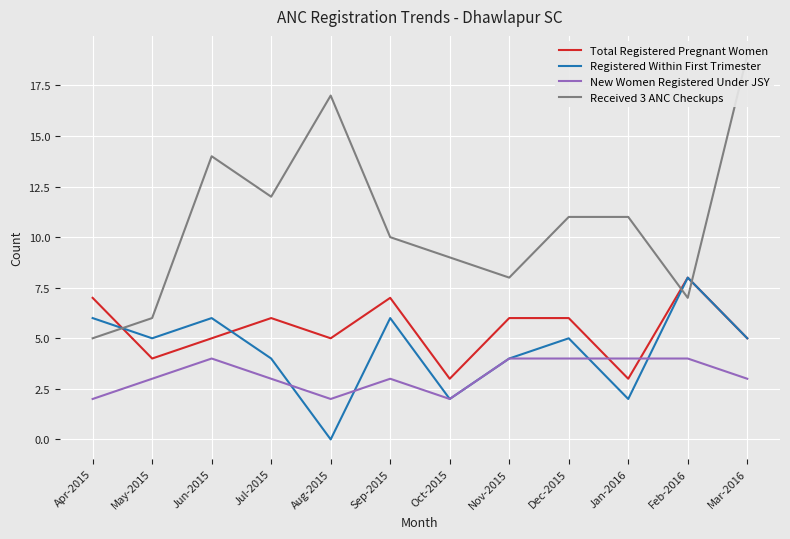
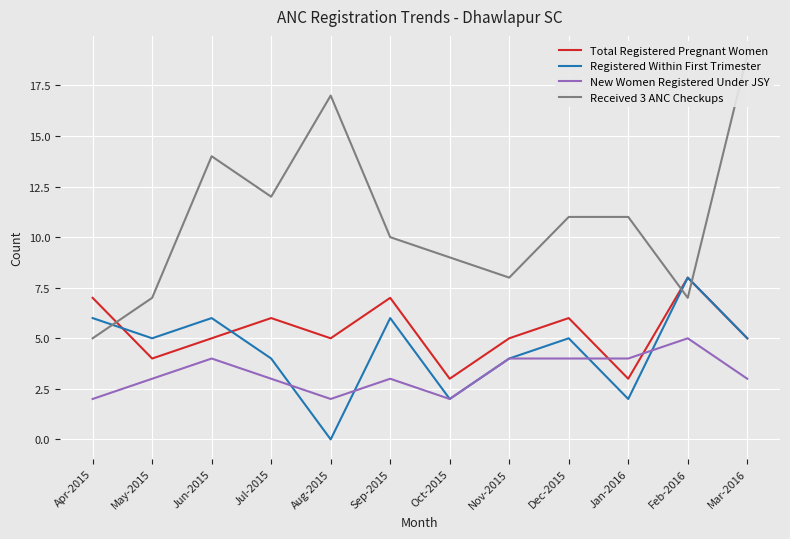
  {
    "Total Registered Pregnant Women": {
      "Apr-2015": 7,
      "May-2015": 4,
      "Jun-2015": 5,
      "Jul-2015": 6,
      "Aug-2015": 5,
      "Sep-2015": 7,
      "Oct-2015": 3,
-     "Nov-2015": 6,
+     "Nov-2015": 5,
      "Dec-2015": 6,
      "Jan-2016": 3
    },
    "Registered Within First Trimester": {
      "Apr-2015": 6,
      "May-2015": 5,
      "Jun-2015": 6,
      "Jul-2015": 4,
      "Aug-2015": 0,
      "Sep-2015": 6,
      "Dec-2015": 5,
      "Jan-2016": 2
    },
    "New Women Registered Under JSY": {
      "Apr-2015": 2,
      "May-2015": 3,
      "Jun-2015": 4,
      "Jul-2015": 3,
      "Aug-2015": 2,
      "Sep-2015": 3,
      "Dec-2015": 4,
      "Jan-2016": 4,
-     "Feb-2016": 4,
+     "Feb-2016": 5,
      "Mar-2016": 3
    },
    "Received 3 ANC Checkups": {
      "Apr-2015": 5,
-     "May-2015": 6,
+     "May-2015": 7,
      "Jun-2015": 14,
      "Jul-2015": 12,
      "Aug-2015": 17,
      "Sep-2015": 10,
      "Oct-2015": 9,
      "Nov-2015": 8,
      "Dec-2015": 11,
      "Jan-2016": 11,
      "Feb-2016": 7
    }
  }
